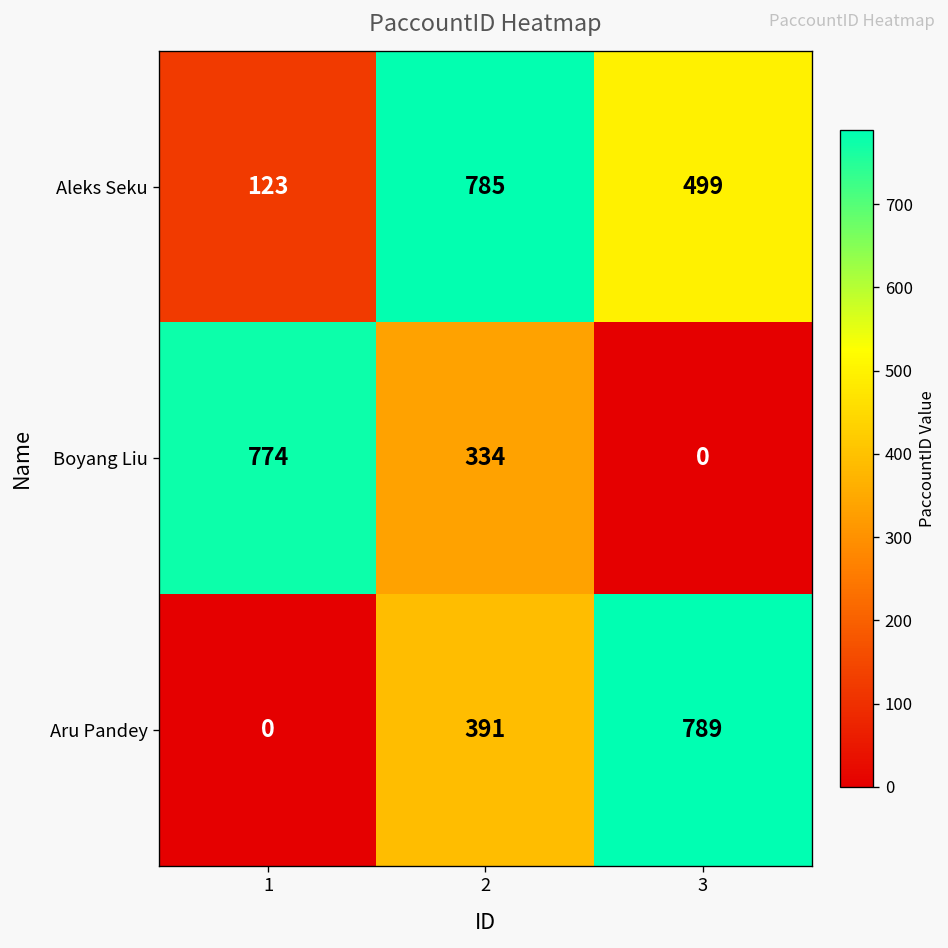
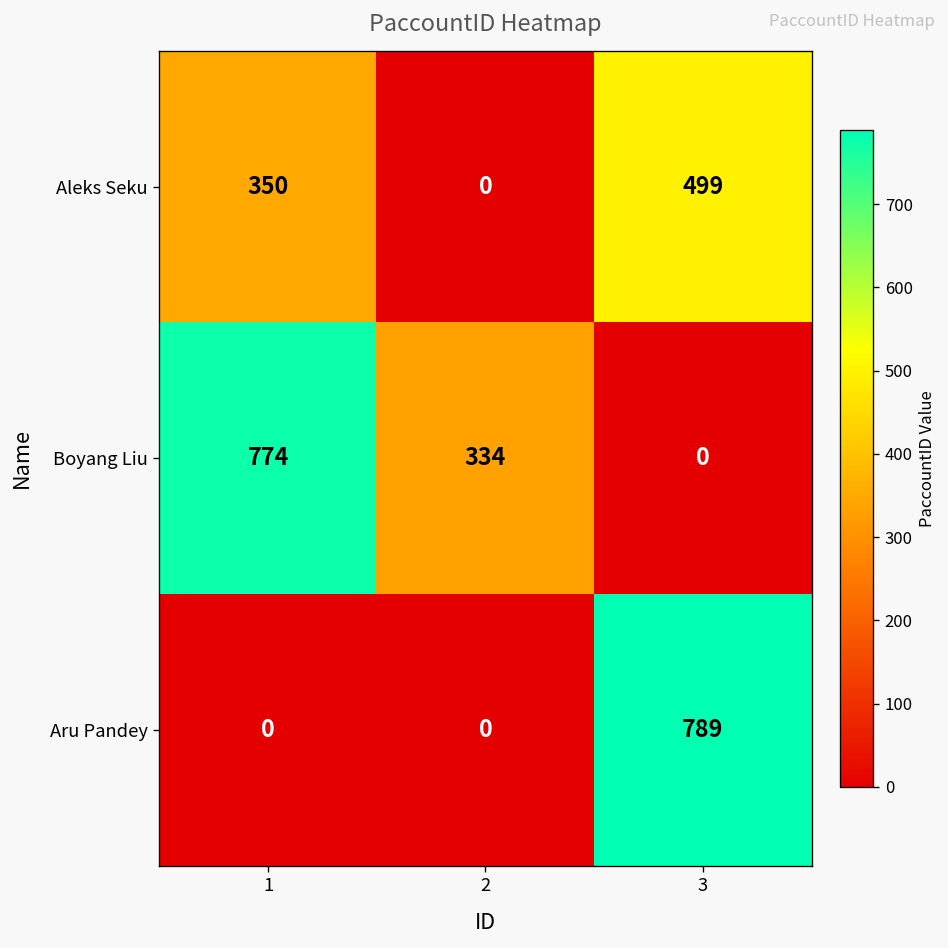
  {
    "Aleks Seku": {
-     "1": 123,
-     "2": 785,
+     "1": 350,
+     "2": 0,
      "3": 499
    },
    "Boyang Liu": {
      "1": 774,
      "2": 334,
      "3": 0
    },
    "Aru Pandey": {
      "1": 0,
-     "2": 391,
+     "2": 0,
      "3": 789
    }
  }
